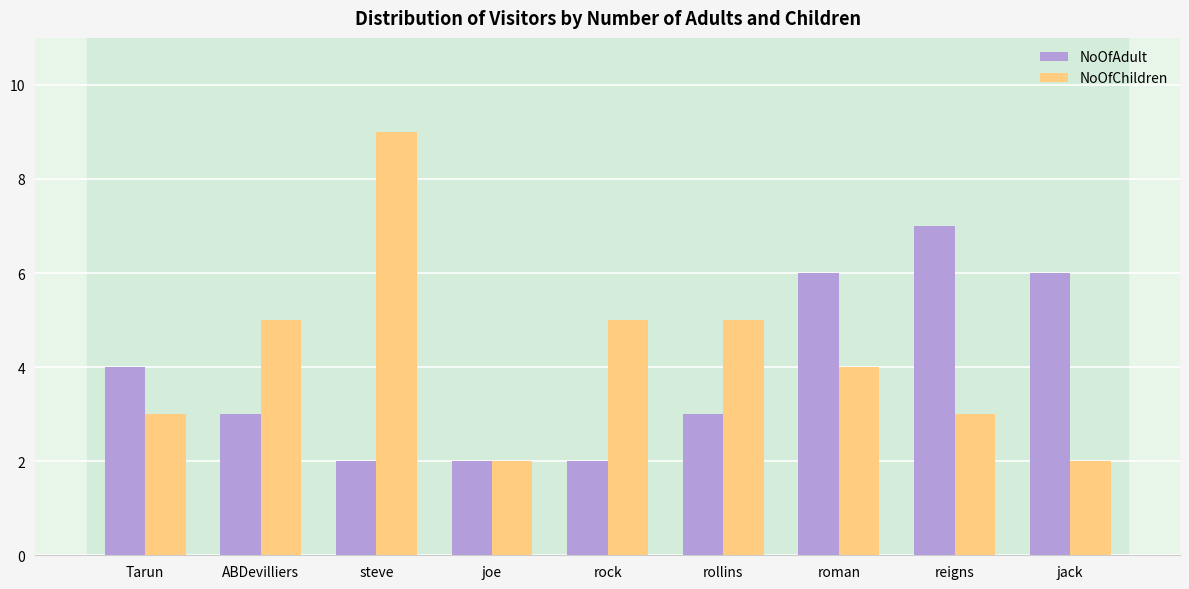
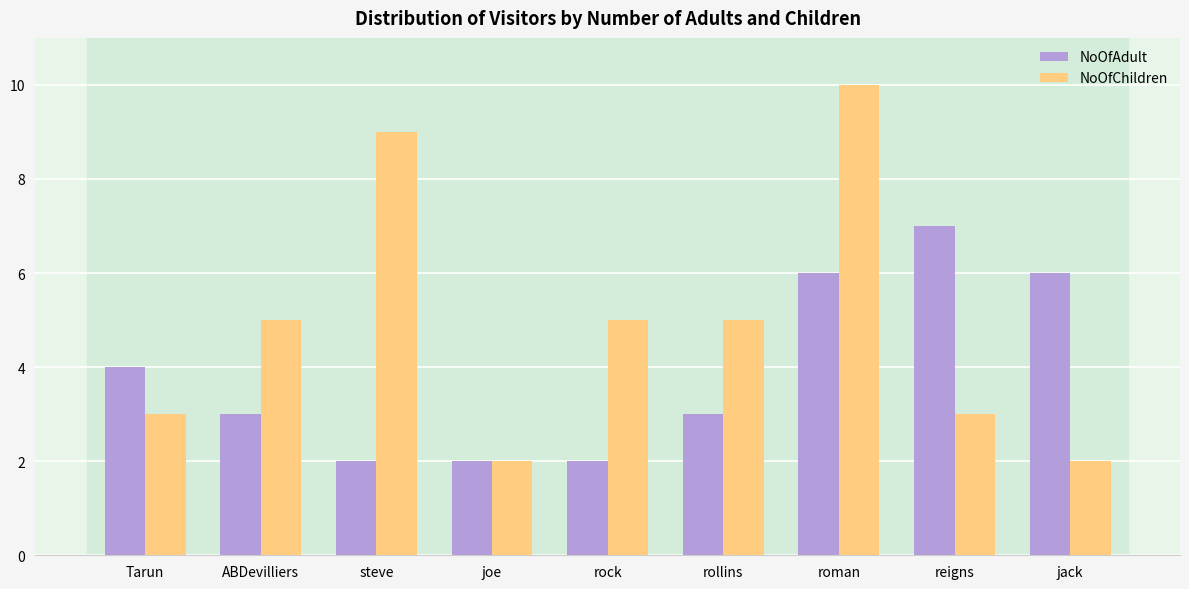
  {
    "NoOfAdult": {
      "Tarun": 4,
      "ABDevilliers": 3,
      "steve": 2,
      "joe": 2,
      "rock": 2,
      "rollins": 3,
      "roman": 6,
      "reigns": 7,
      "jack": 6
    },
    "NoOfChildren": {
      "Tarun": 3,
      "ABDevilliers": 5,
      "steve": 9,
      "joe": 2,
      "rock": 5,
      "rollins": 5,
-     "roman": 4,
+     "roman": 10,
      "reigns": 3,
      "jack": 2
    }
  }
